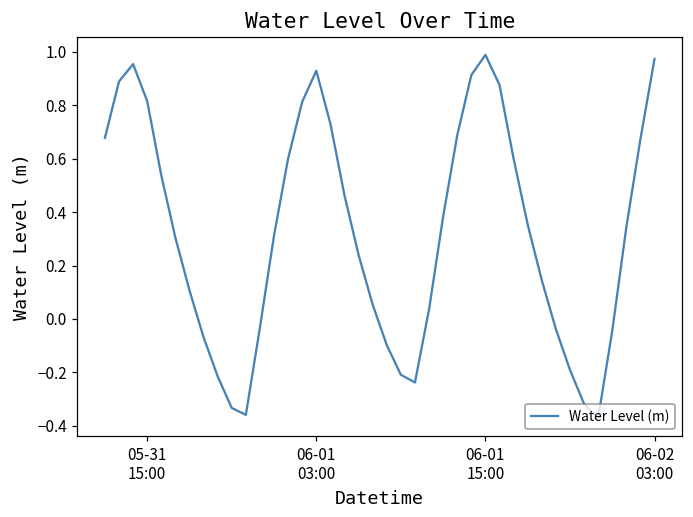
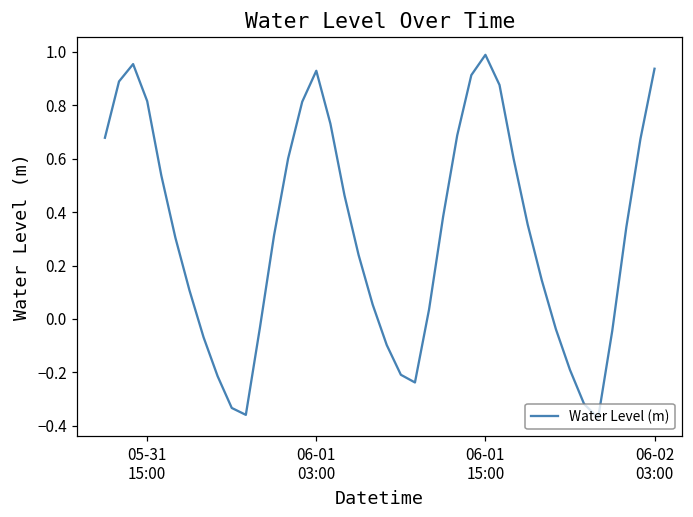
  {
    "05-31 15:00": 0.82,
    "06-01 03:00": 0.93,
    "06-01 15:00": 0.99,
-   "06-02 03:00": 0.97
+   "06-02 03:00": 0.94
  }
